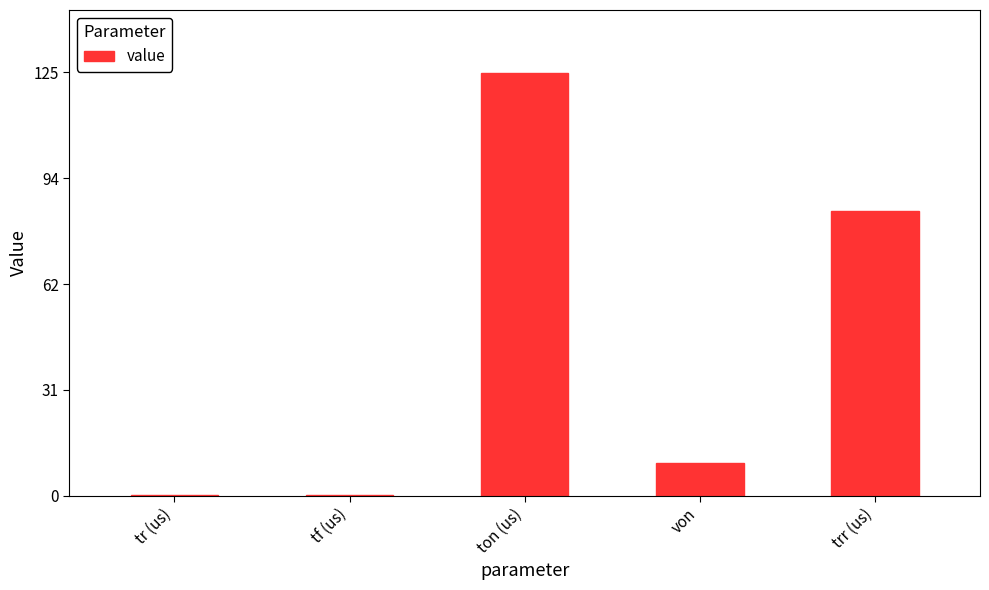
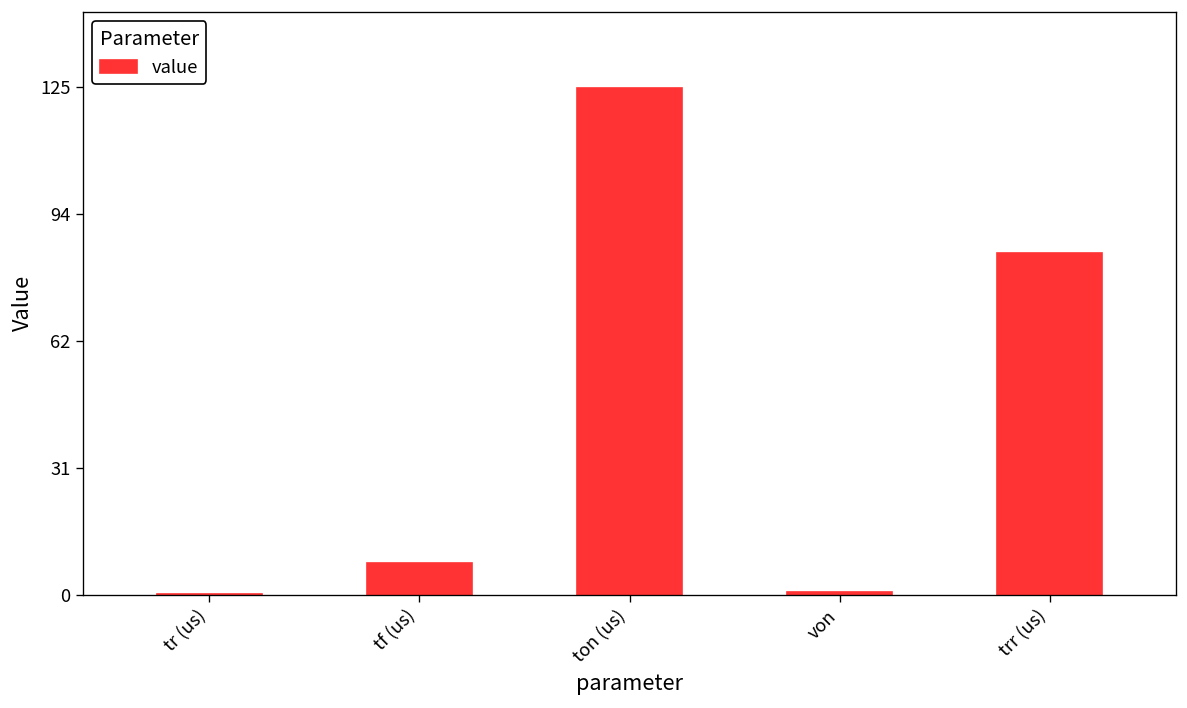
  {
-   "tf (us)": 0,
+   "tf (us)": 8,
    "ton (us)": 125,
-   "von": 10,
+   "von": 1,
    "trr (us)": 84
  }
